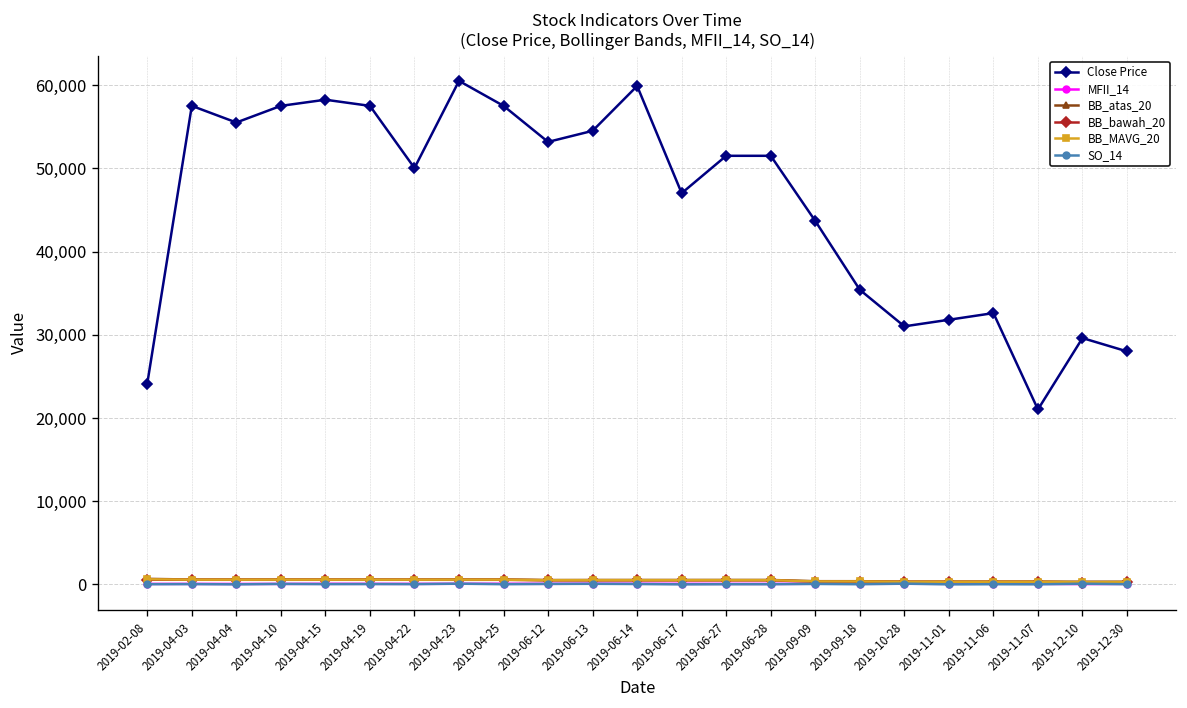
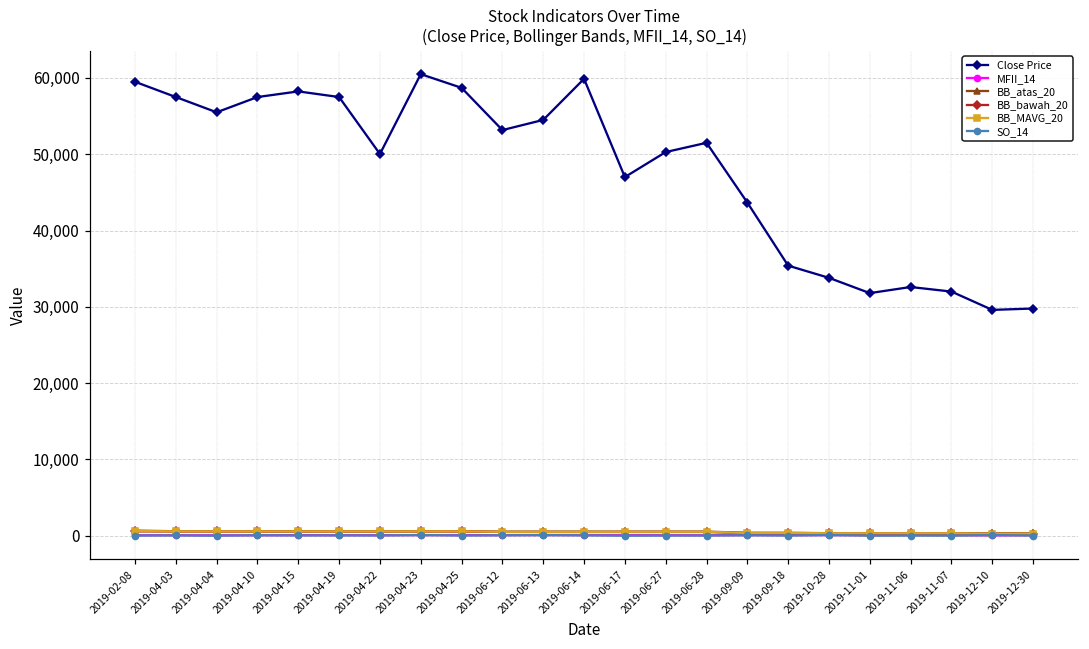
  {
    "Close Price": {
-     "2019-02-08": "24,000",
+     "2019-02-08": "60,000",
      "2019-04-03": "58,000",
      "2019-04-04": "56,000",
      "2019-04-10": "58,000",
      "2019-04-15": "58,000",
      "2019-04-19": "58,000",
      "2019-04-22": "50,000",
      "2019-04-23": "61,000",
-     "2019-04-25": "58,000",
+     "2019-04-25": "59,000",
      "2019-06-12": "53,000",
      "2019-06-13": "55,000",
      "2019-06-14": "60,000",
      "2019-06-17": "47,000",
-     "2019-06-27": "52,000",
+     "2019-06-27": "50,000",
      "2019-06-28": "52,000",
      "2019-09-09": "44,000",
      "2019-09-18": "35,000",
-     "2019-10-28": "31,000",
+     "2019-10-28": "34,000",
      "2019-11-01": "32,000",
      "2019-11-06": "33,000",
-     "2019-11-07": "21,000",
+     "2019-11-07": "32,000",
      "2019-12-10": "30,000",
-     "2019-12-30": "28,000"
+     "2019-12-30": "30,000"
    }
  }
